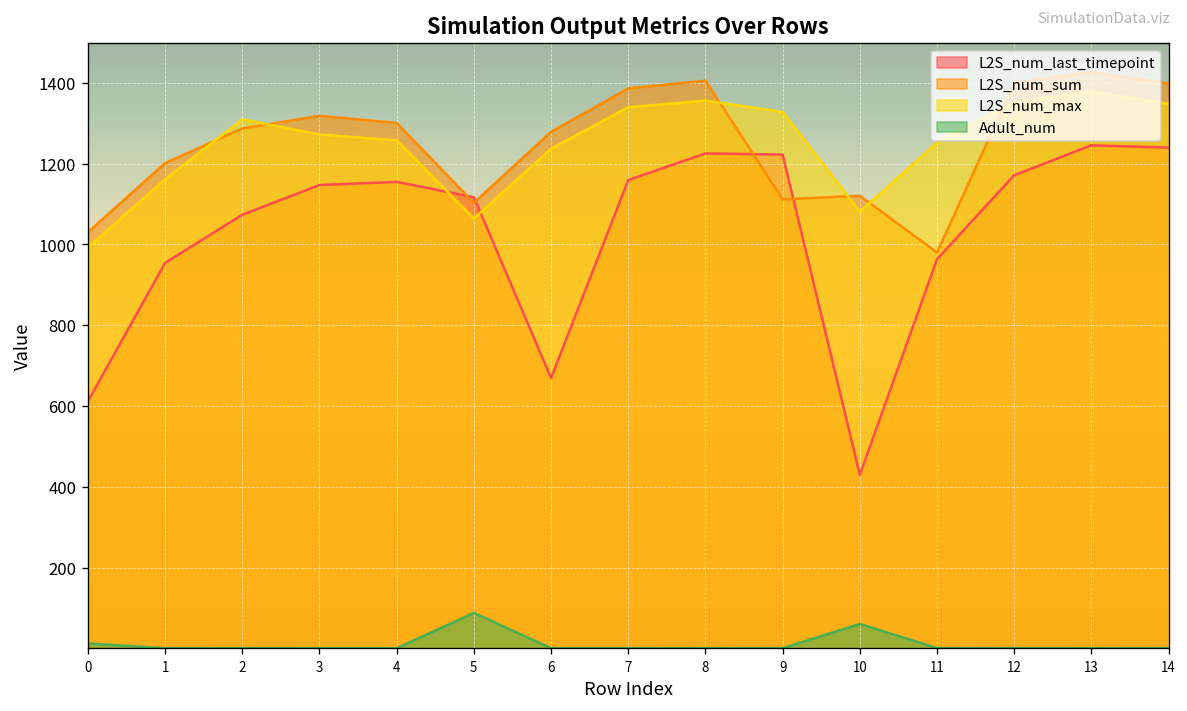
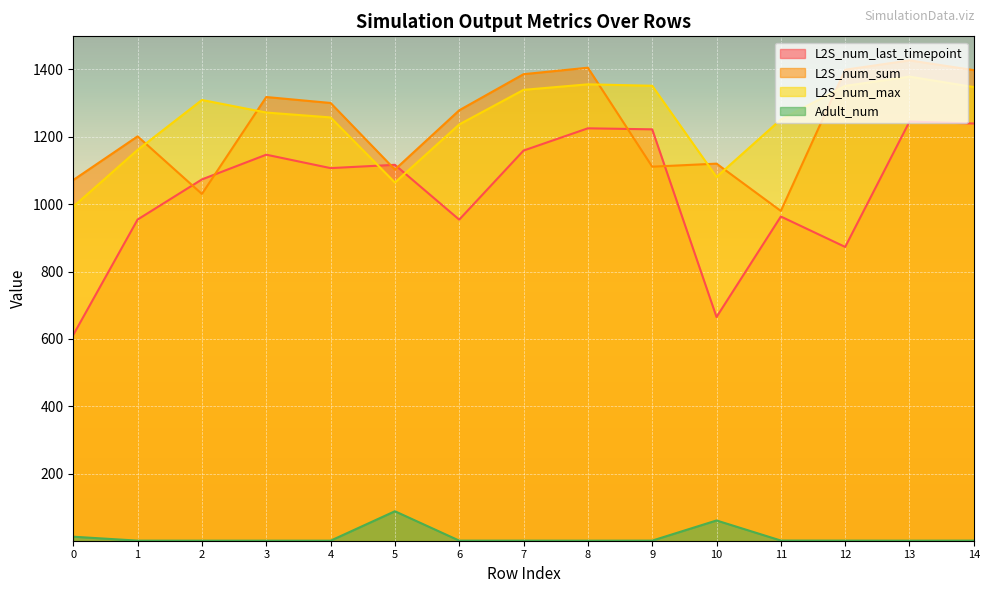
  {
    "L2S_num_last_timepoint": {
      "0": 610,
      "1": 950,
      "2": 1070,
      "3": 1150,
-     "4": 1150,
+     "4": 1110,
      "5": 1120,
-     "6": 670,
+     "6": 950,
      "7": 1160,
      "8": 1230,
      "9": 1220,
-     "10": 430,
+     "10": 670,
      "11": 960,
-     "12": 1170,
+     "12": 870,
      "14": 1240
    },
    "L2S_num_sum": {
-     "0": 1030,
+     "0": 1070,
      "1": 1200,
-     "2": 1290,
+     "2": 1030,
      "3": 1320,
      "4": 1300,
      "5": 1100,
      "6": 1280,
      "7": 1390,
      "8": 1410,
      "9": 1110,
      "10": 1120,
      "11": 980,
      "14": 1400
    },
    "L2S_num_max": {
      "0": 990,
      "1": 1160,
      "2": 1310,
      "3": 1270,
      "4": 1260,
      "5": 1060,
      "6": 1240,
      "7": 1340,
      "8": 1360,
-     "9": 1330,
+     "9": 1350,
      "10": 1080,
      "14": 1350
    },
    "Adult_num": {
      "0": 10,
      "1": 0,
      "2": 0,
      "3": 0,
      "4": 0,
      "5": 90,
      "6": 0,
      "7": 0,
      "8": 0,
      "9": 0,
      "10": 60,
      "11": 0,
      "12": 0,
      "13": 0,
      "14": 0
    }
  }
